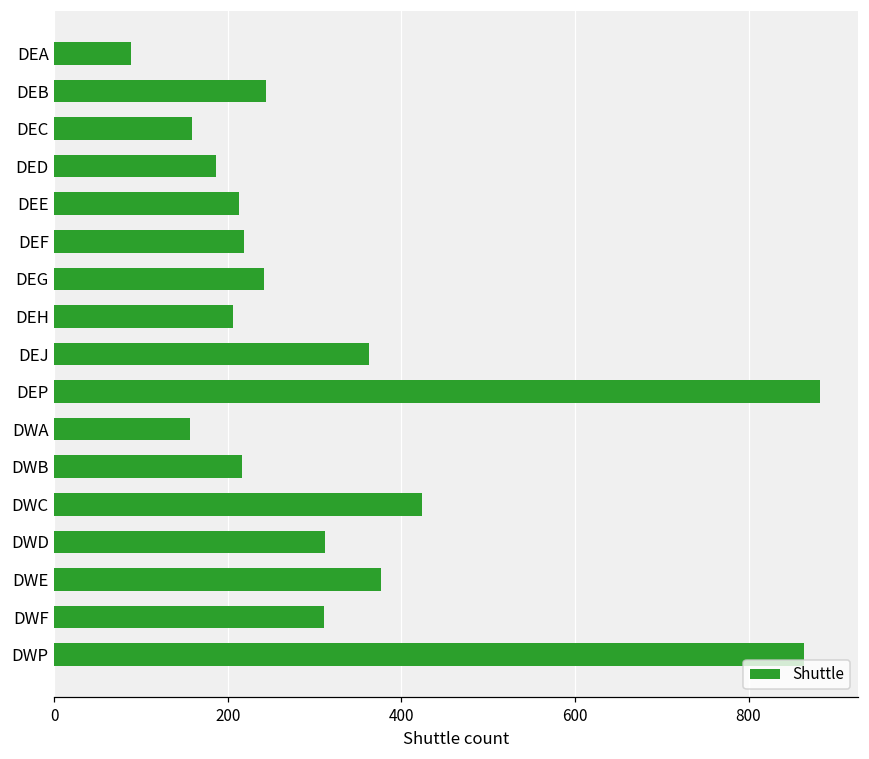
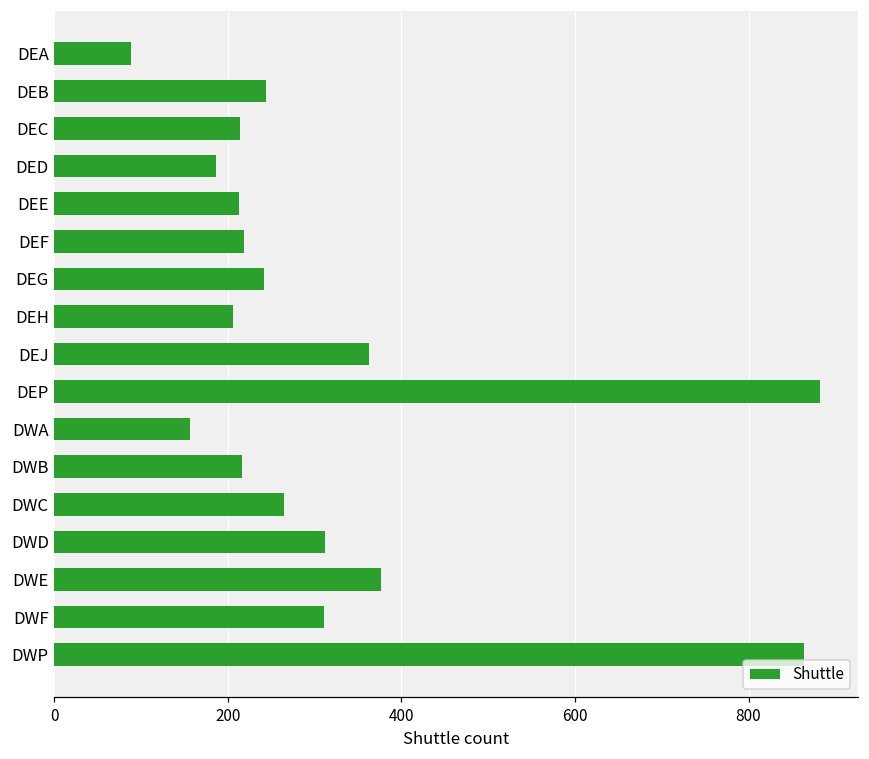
  {
    "DEA": 90,
    "DEB": 240,
-   "DEC": 160,
+   "DEC": 210,
    "DED": 190,
    "DEE": 210,
    "DEF": 220,
    "DEG": 240,
    "DEH": 210,
    "DEJ": 360,
    "DEP": 880,
    "DWA": 160,
    "DWB": 220,
-   "DWC": 420,
+   "DWC": 270,
    "DWD": 310,
    "DWE": 380,
    "DWF": 310,
    "DWP": 860
  }
